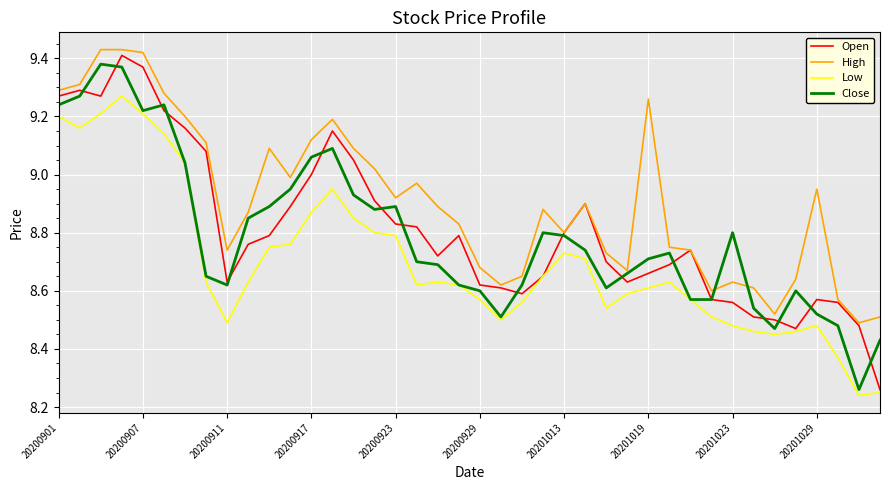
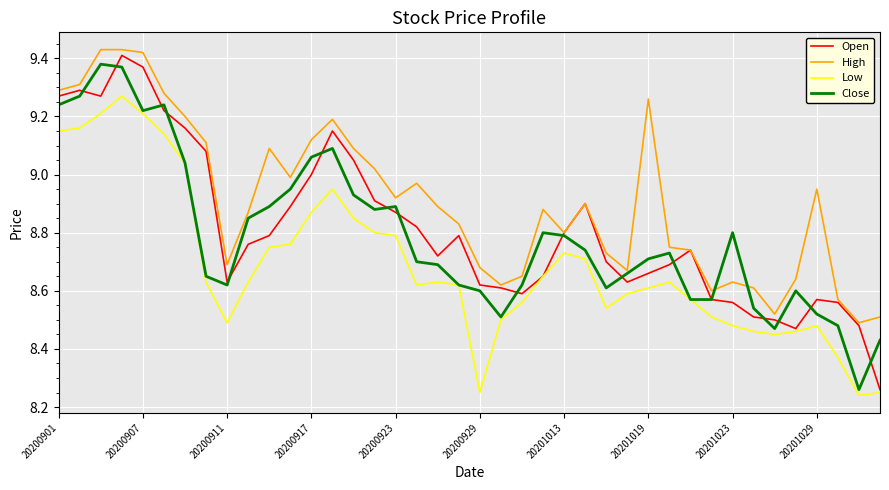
  {
    "Open": {
      "20200901": 9.27,
      "20200907": 9.37,
      "20200911": 8.63,
      "20200917": 9.00,
-     "20200923": 8.83,
+     "20200923": 8.87,
      "20200929": 8.62,
      "20201019": 8.66,
      "20201023": 8.56,
      "20201029": 8.57
    },
    "High": {
      "20200901": 9.29,
      "20200907": 9.42,
-     "20200911": 8.74,
+     "20200911": 8.69,
      "20200917": 9.12,
      "20200923": 8.92,
      "20200929": 8.68,
      "20201019": 9.26,
      "20201023": 8.63,
      "20201029": 8.95
    },
    "Low": {
-     "20200901": 9.20,
+     "20200901": 9.15,
      "20200907": 9.21,
      "20200911": 8.49,
      "20200917": 8.87,
      "20200923": 8.79,
-     "20200929": 8.57,
+     "20200929": 8.25,
      "20201013": 8.73,
      "20201019": 8.61,
      "20201023": 8.48,
      "20201029": 8.48
    },
    "Close": {
      "20200901": 9.24,
      "20200907": 9.22,
      "20200911": 8.62,
      "20200917": 9.06,
      "20200923": 8.89,
      "20200929": 8.60,
      "20201013": 8.79,
      "20201019": 8.71,
      "20201023": 8.80,
      "20201029": 8.52
    }
  }
